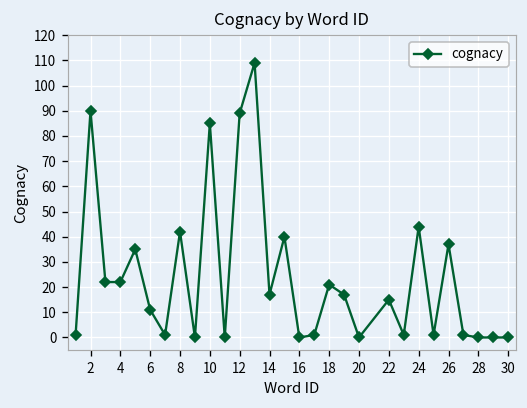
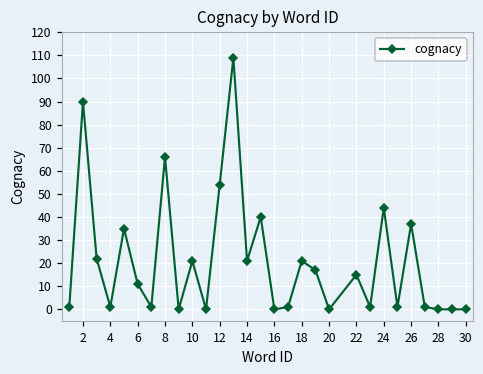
  {
    "2": 90,
-   "4": 22,
+   "4": 1,
    "6": 11,
-   "8": 42,
-   "10": 85,
-   "12": 89,
-   "14": 17,
+   "8": 66,
+   "10": 21,
+   "12": 54,
+   "14": 21,
    "16": 0,
    "18": 21,
    "20": 0,
    "22": 15,
    "24": 44,
    "26": 37,
    "28": 0,
    "30": 0
  }
